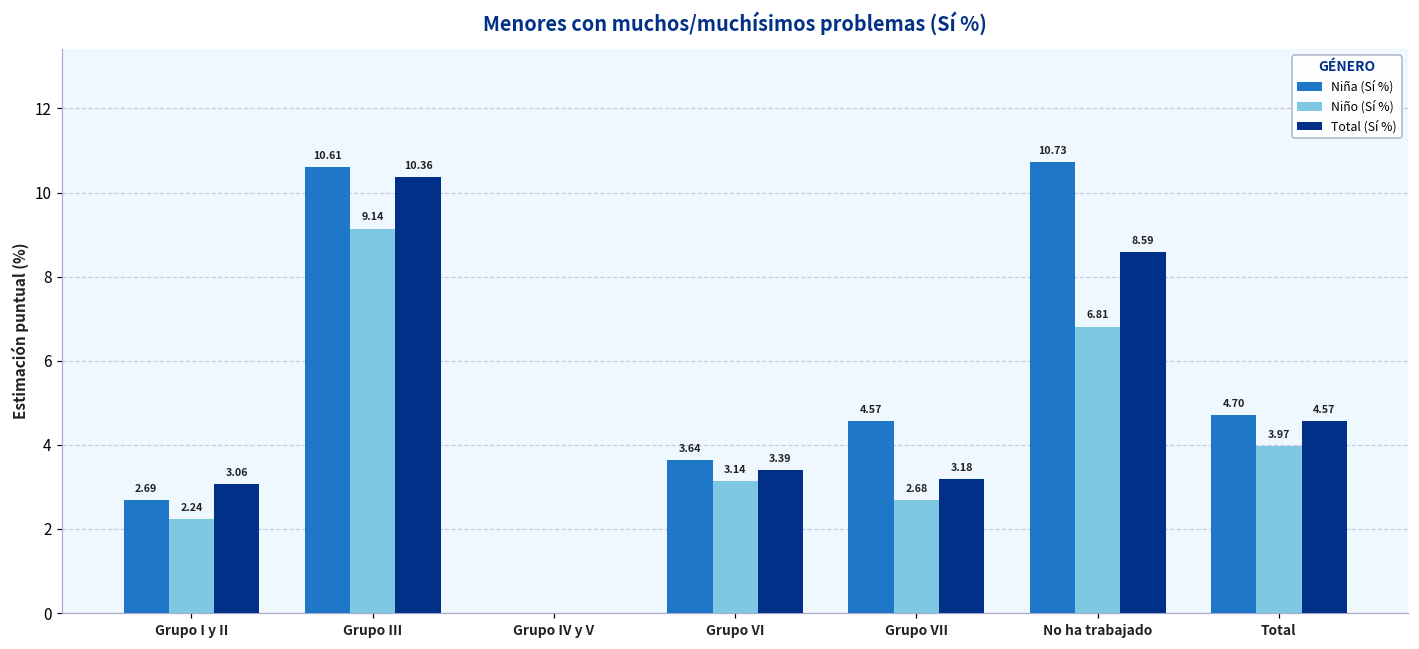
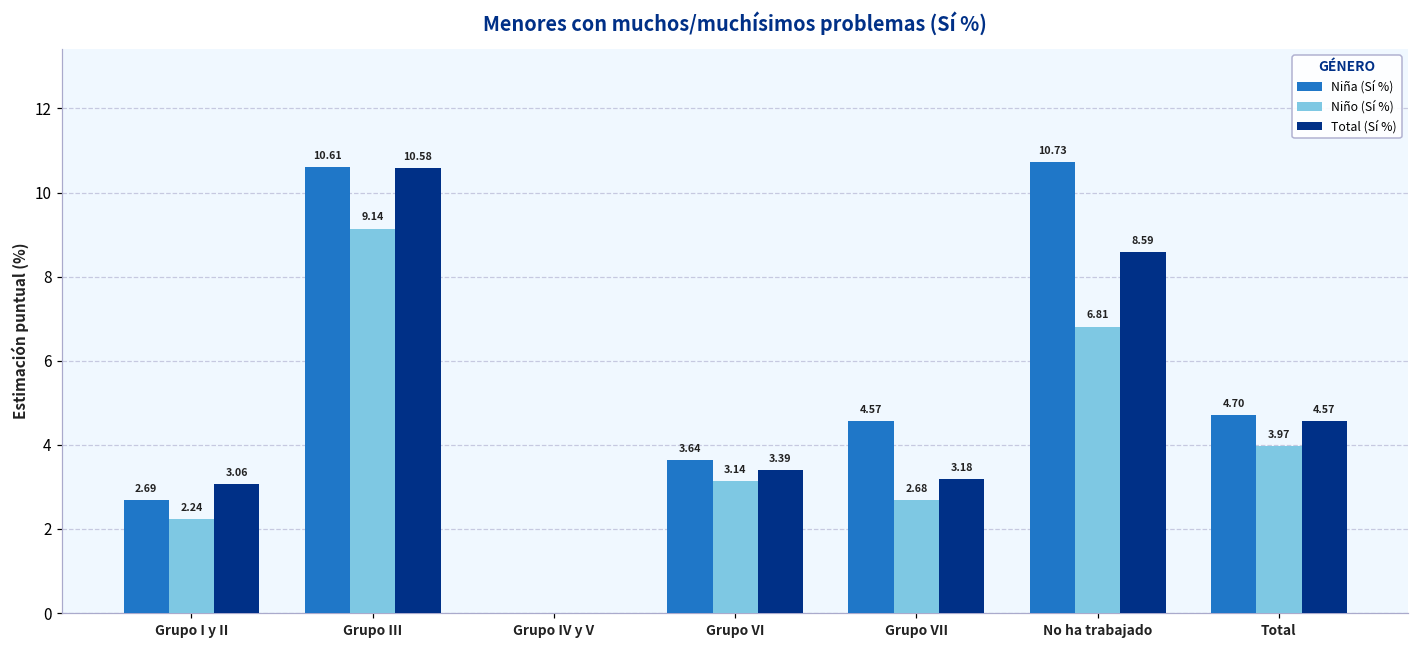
  {
    "Niña (Sí %)": {
      "Grupo I y II": 2.69,
      "Grupo III": 10.61,
      "Grupo VI": 3.64,
      "Grupo VII": 4.57,
      "No ha trabajado": 10.73,
      "Total": 4.70
    },
    "Niño (Sí %)": {
      "Grupo I y II": 2.24,
      "Grupo III": 9.14,
      "Grupo VI": 3.14,
      "Grupo VII": 2.68,
      "No ha trabajado": 6.81,
      "Total": 3.97
    },
    "Total (Sí %)": {
      "Grupo I y II": 3.06,
-     "Grupo III": 10.36,
+     "Grupo III": 10.58,
      "Grupo VI": 3.39,
      "Grupo VII": 3.18,
      "No ha trabajado": 8.59,
      "Total": 4.57
    }
  }
